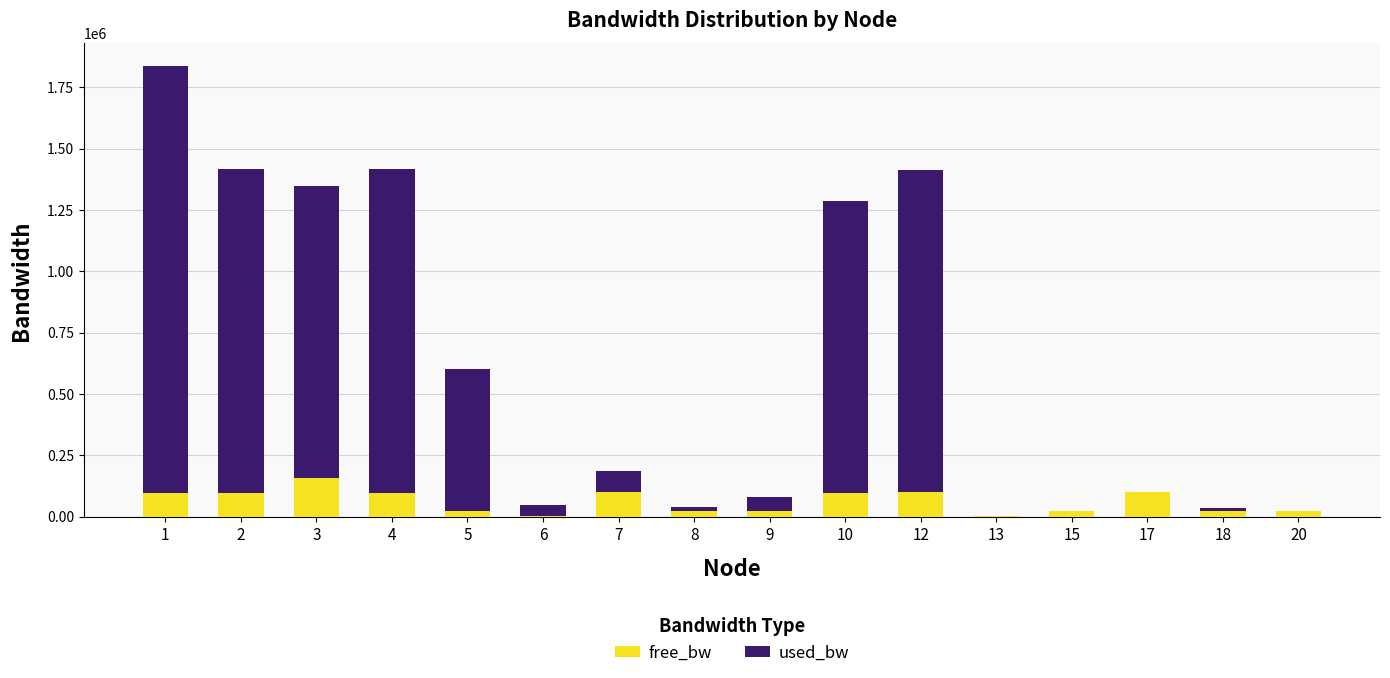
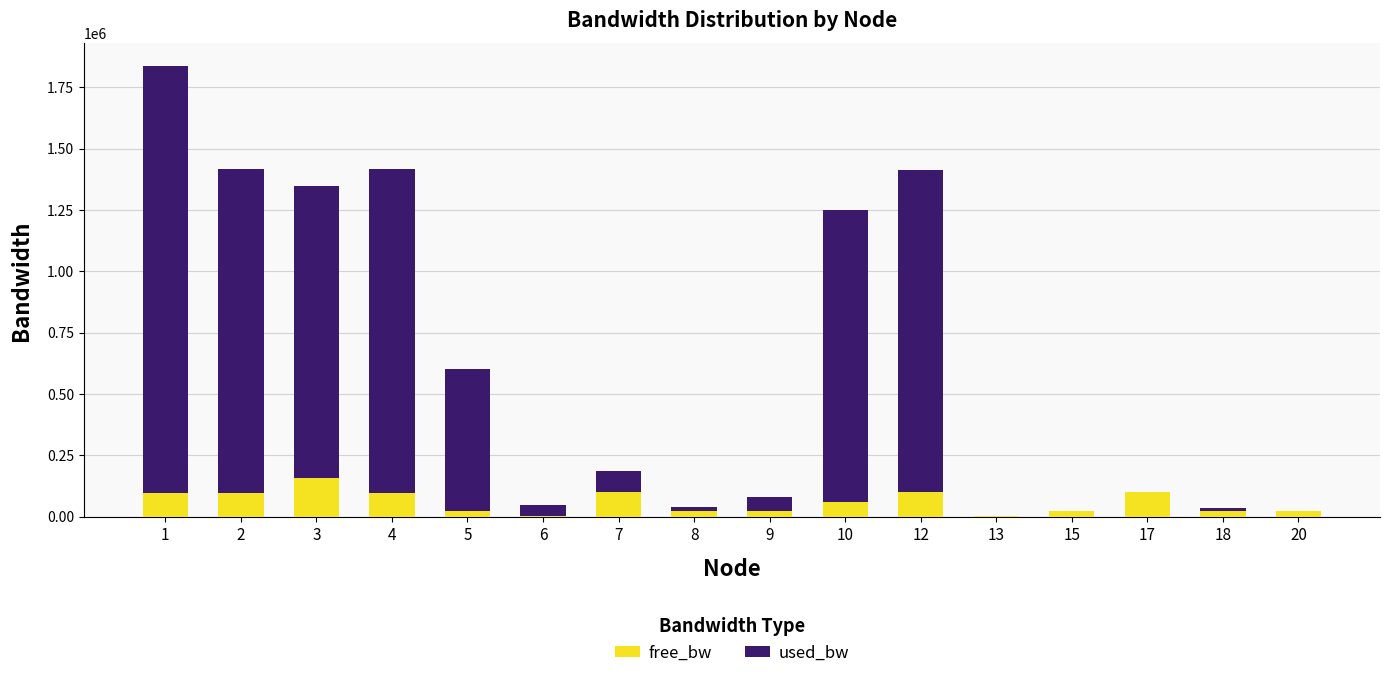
  {
    "free_bw": {
      "1": 100000,
      "2": 100000,
      "3": 160000,
      "4": 100000,
      "5": 20000,
      "7": 100000,
      "8": 20000,
      "9": 20000,
-     "10": 100000,
+     "10": 60000,
      "12": 100000,
      "15": 20000,
      "17": 100000,
      "18": 20000,
      "20": 20000
    },
    "used_bw": {
      "1": 1740000,
      "2": 1320000,
      "3": 1190000,
      "4": 1320000,
      "5": 580000,
      "6": 50000,
      "7": 90000,
      "8": 20000,
      "9": 60000,
      "10": 1190000,
      "12": 1320000,
      "18": 10000
    }
  }
